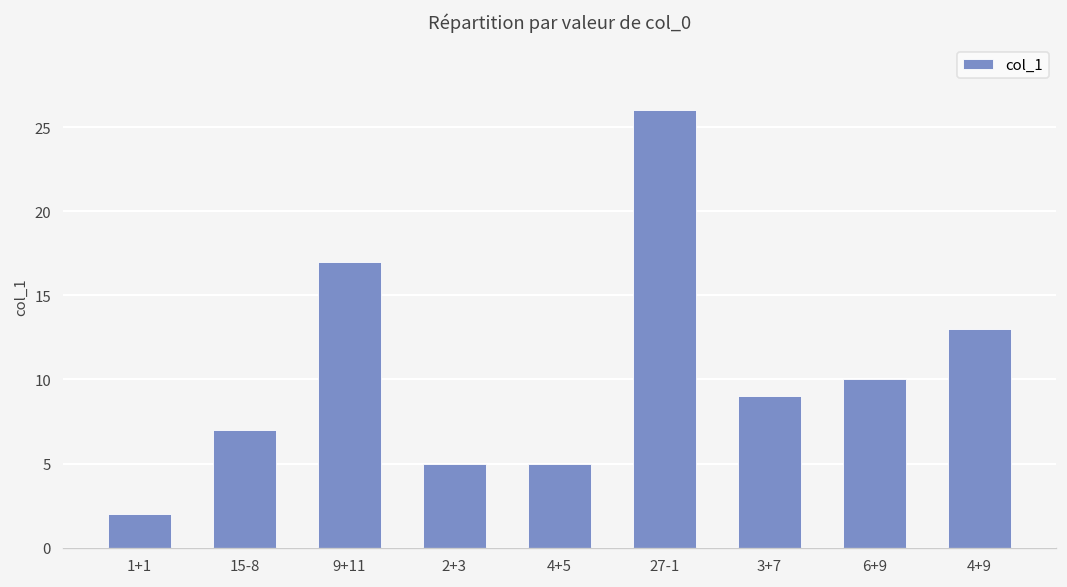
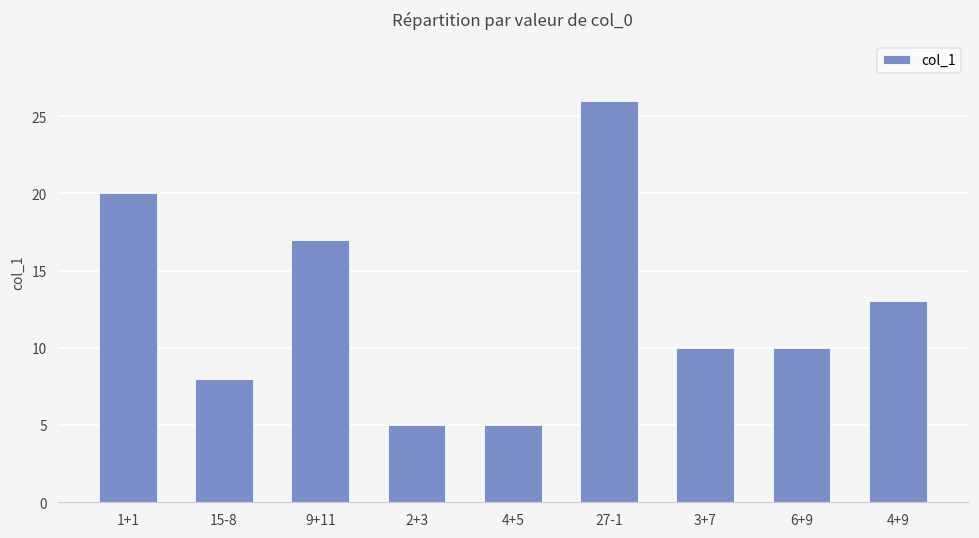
  {
-   "1+1": 2,
-   "15-8": 7,
+   "1+1": 20,
+   "15-8": 8,
    "9+11": 17,
    "2+3": 5,
    "4+5": 5,
    "27-1": 26,
-   "3+7": 9,
+   "3+7": 10,
    "6+9": 10,
    "4+9": 13
  }
